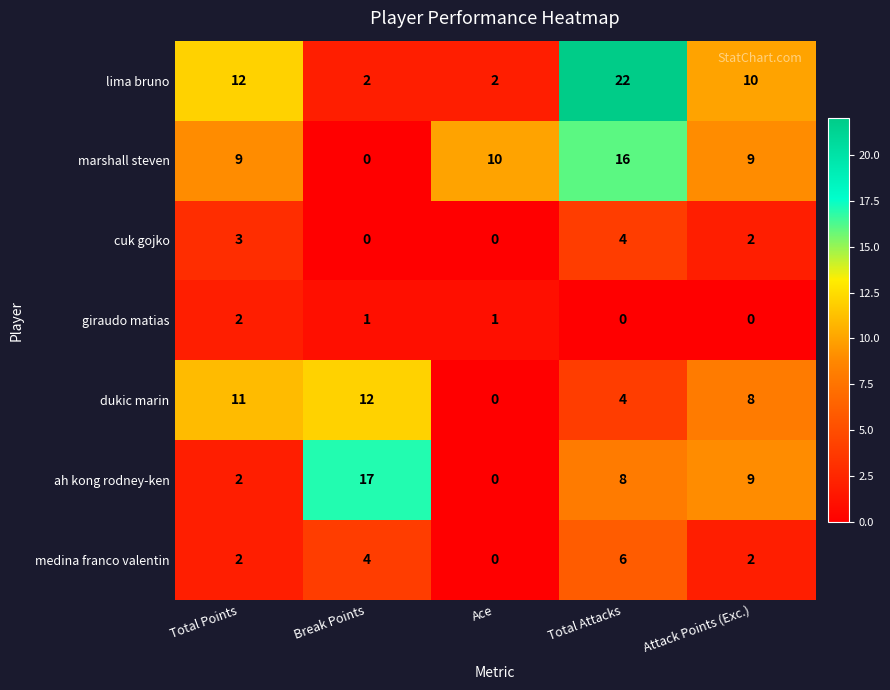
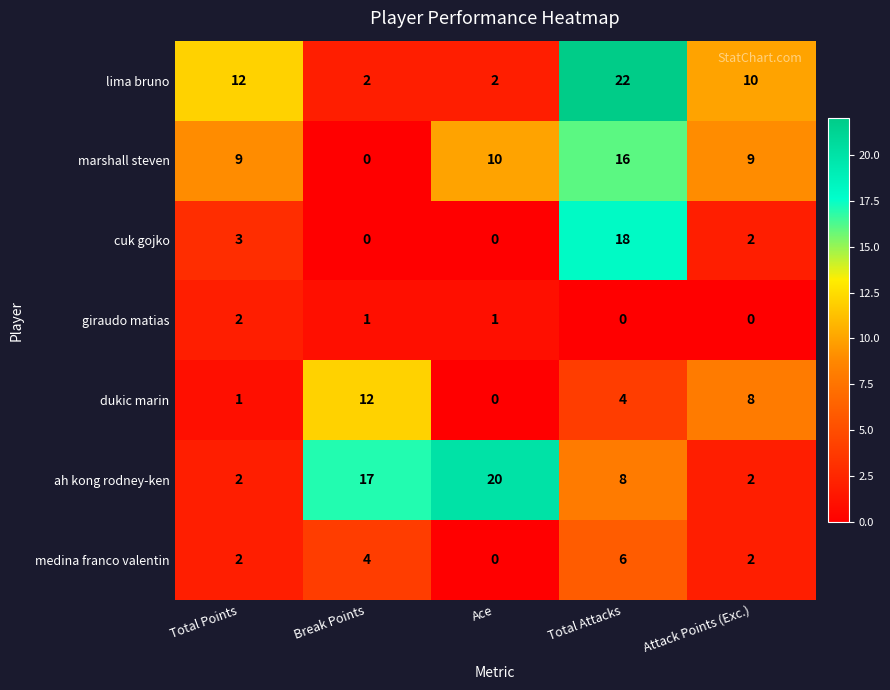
  {
    "lima bruno": {
      "Total Points": 12,
      "Break Points": 2,
      "Ace": 2,
      "Total Attacks": 22
    },
    "marshall steven": {
      "Total Points": 9,
      "Break Points": 0,
      "Ace": 10,
      "Total Attacks": 16,
      "Attack Points (Exc.)": 9
    },
    "cuk gojko": {
      "Total Points": 3,
      "Break Points": 0,
      "Ace": 0,
-     "Total Attacks": 4,
+     "Total Attacks": 18,
      "Attack Points (Exc.)": 2
    },
    "giraudo matias": {
      "Total Points": 2,
      "Break Points": 1,
      "Ace": 1,
      "Total Attacks": 0,
      "Attack Points (Exc.)": 0
    },
    "dukic marin": {
-     "Total Points": 11,
+     "Total Points": 1,
      "Break Points": 12,
      "Ace": 0,
      "Total Attacks": 4,
      "Attack Points (Exc.)": 8
    },
    "ah kong rodney-ken": {
      "Total Points": 2,
      "Break Points": 17,
-     "Ace": 0,
+     "Ace": 20,
      "Total Attacks": 8,
-     "Attack Points (Exc.)": 9
+     "Attack Points (Exc.)": 2
    },
    "medina franco valentin": {
      "Total Points": 2,
      "Break Points": 4,
      "Ace": 0,
      "Total Attacks": 6,
      "Attack Points (Exc.)": 2
    }
  }
